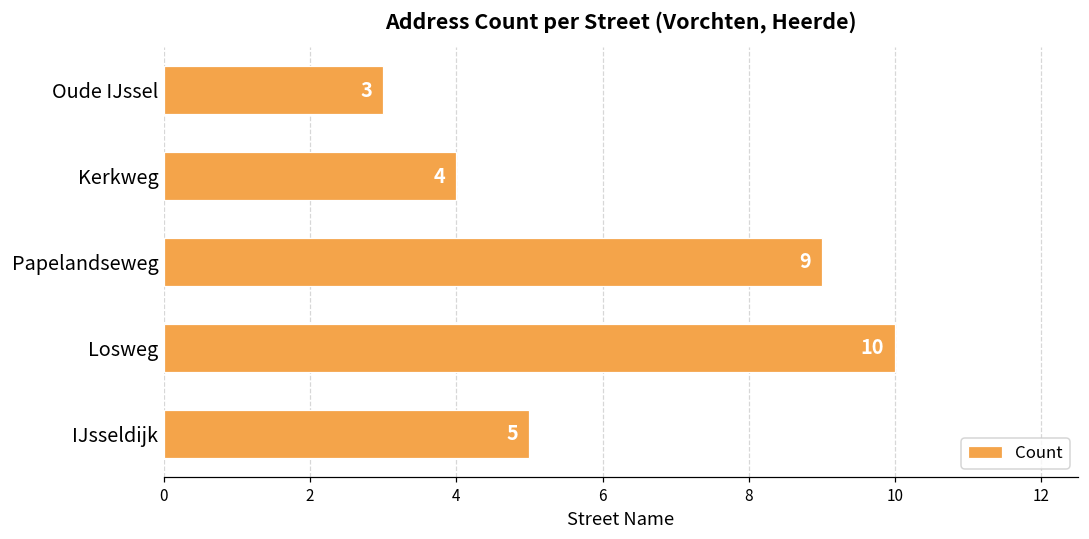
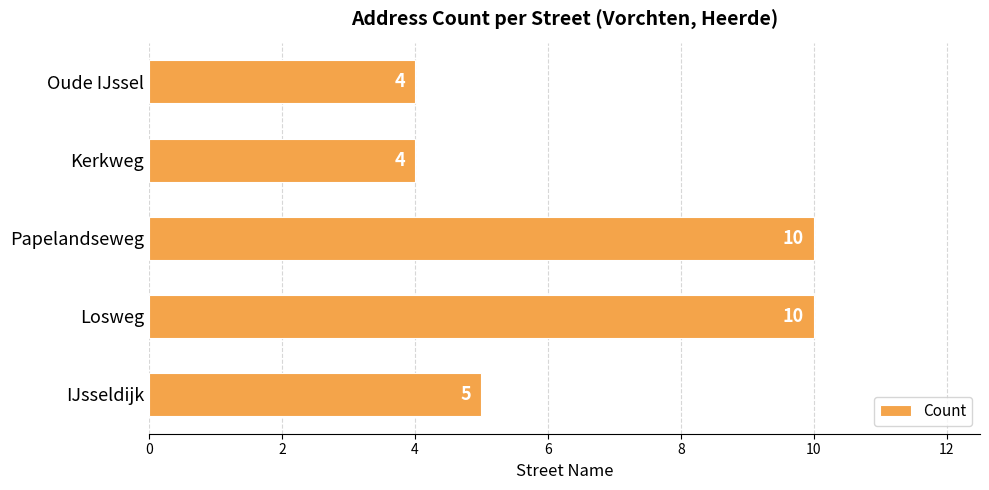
  {
-   "Oude IJssel": 3,
+   "Oude IJssel": 4,
    "Kerkweg": 4,
-   "Papelandseweg": 9,
+   "Papelandseweg": 10,
    "Losweg": 10,
    "IJsseldijk": 5
  }
